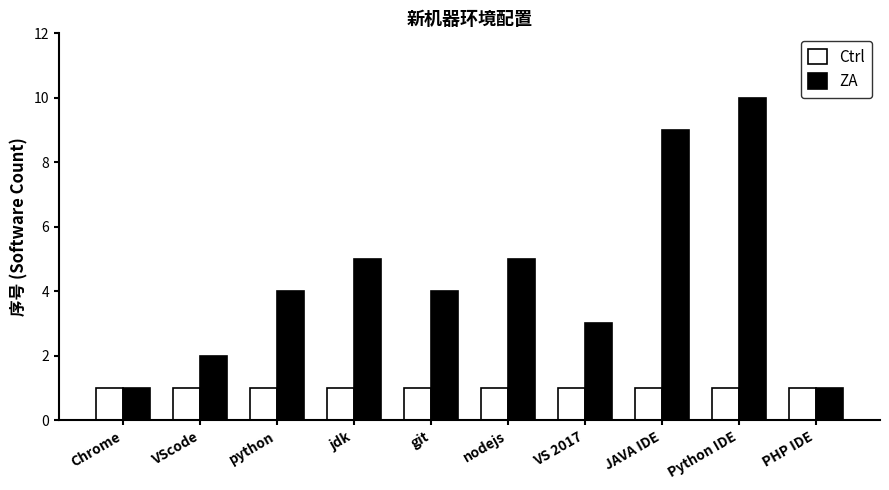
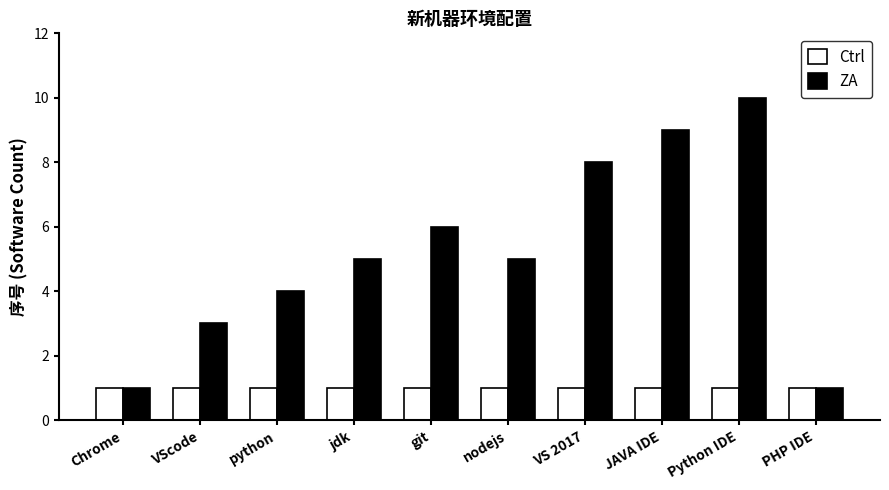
  {
    "Ctrl": {
      "Chrome": 1,
      "VScode": 1,
      "python": 1,
      "jdk": 1,
      "git": 1,
      "nodejs": 1,
      "VS 2017": 1,
      "JAVA IDE": 1,
      "Python IDE": 1,
      "PHP IDE": 1
    },
    "ZA": {
      "Chrome": 1,
-     "VScode": 2,
+     "VScode": 3,
      "python": 4,
      "jdk": 5,
-     "git": 4,
+     "git": 6,
      "nodejs": 5,
-     "VS 2017": 3,
+     "VS 2017": 8,
      "JAVA IDE": 9,
      "Python IDE": 10,
      "PHP IDE": 1
    }
  }
